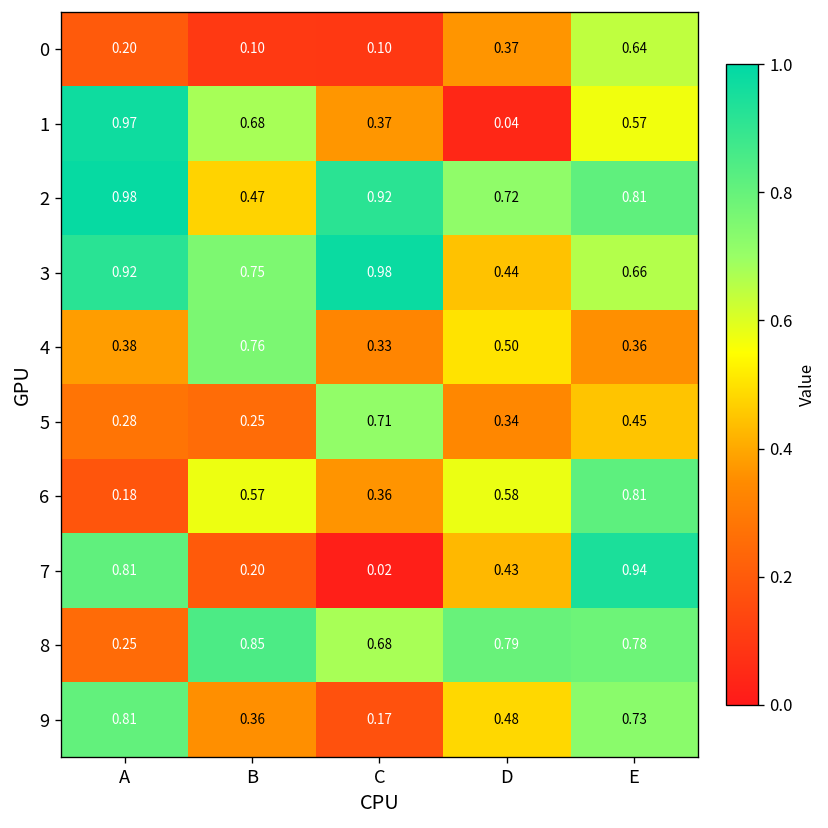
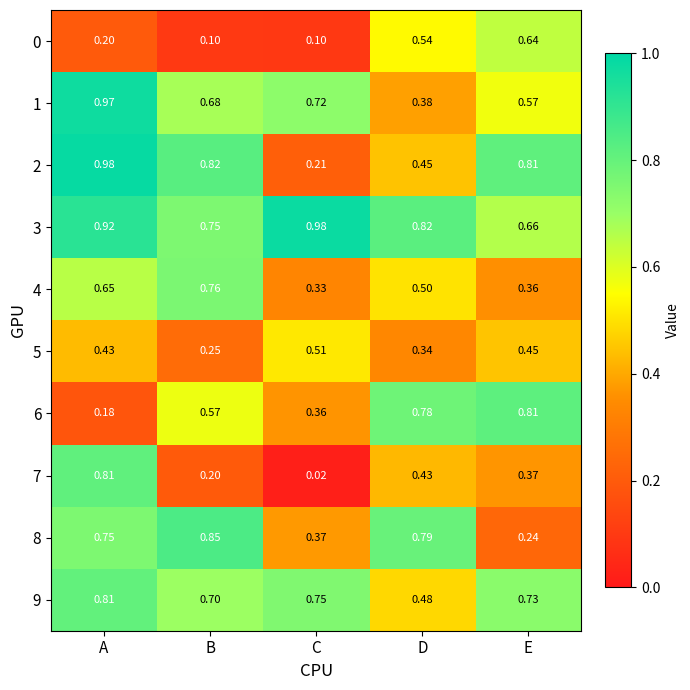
  {
    "0": {
      "A": 0.20,
      "B": 0.10,
      "C": 0.10,
-     "D": 0.37,
+     "D": 0.54,
      "E": 0.64
    },
    "1": {
      "A": 0.97,
      "B": 0.68,
-     "C": 0.37,
-     "D": 0.04,
+     "C": 0.72,
+     "D": 0.38,
      "E": 0.57
    },
    "2": {
      "A": 0.98,
-     "B": 0.47,
-     "C": 0.92,
-     "D": 0.72,
+     "B": 0.82,
+     "C": 0.21,
+     "D": 0.45,
      "E": 0.81
    },
    "3": {
      "A": 0.92,
      "B": 0.75,
      "C": 0.98,
-     "D": 0.44,
+     "D": 0.82,
      "E": 0.66
    },
    "4": {
-     "A": 0.38,
+     "A": 0.65,
      "B": 0.76,
      "C": 0.33,
      "D": 0.50,
      "E": 0.36
    },
    "5": {
-     "A": 0.28,
+     "A": 0.43,
      "B": 0.25,
-     "C": 0.71,
+     "C": 0.51,
      "D": 0.34,
      "E": 0.45
    },
    "6": {
      "A": 0.18,
      "B": 0.57,
      "C": 0.36,
-     "D": 0.58,
+     "D": 0.78,
      "E": 0.81
    },
    "7": {
      "A": 0.81,
      "B": 0.20,
      "C": 0.02,
      "D": 0.43,
-     "E": 0.94
+     "E": 0.37
    },
    "8": {
-     "A": 0.25,
+     "A": 0.75,
      "B": 0.85,
-     "C": 0.68,
+     "C": 0.37,
      "D": 0.79,
-     "E": 0.78
+     "E": 0.24
    },
    "9": {
      "A": 0.81,
-     "B": 0.36,
-     "C": 0.17,
+     "B": 0.70,
+     "C": 0.75,
      "D": 0.48,
      "E": 0.73
    }
  }
